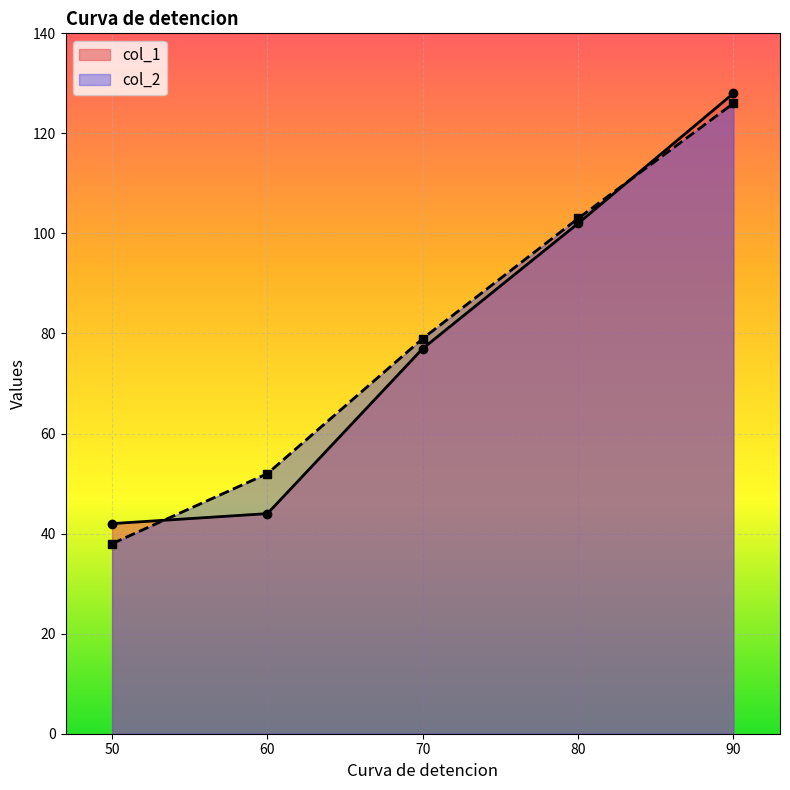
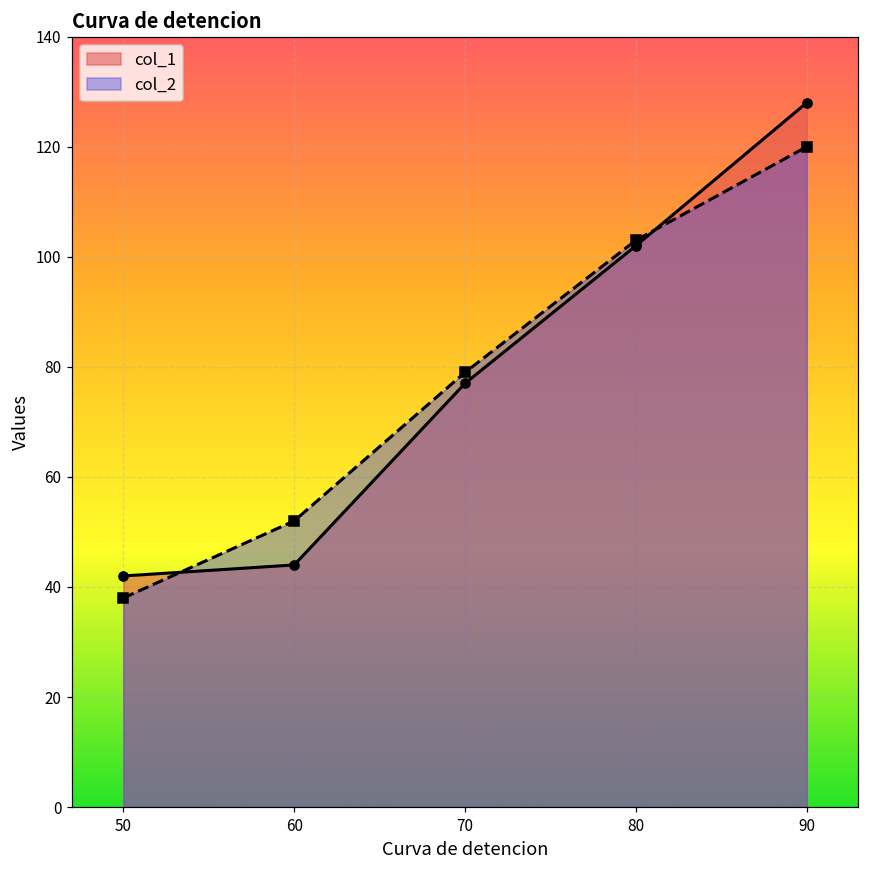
  {
    "col_1": {
      "50": 42,
      "60": 44,
      "70": 77,
      "80": 102,
      "90": 128
    },
    "col_2": {
      "50": 38,
      "60": 52,
      "70": 79,
      "80": 103,
-     "90": 126
+     "90": 120
    }
  }
